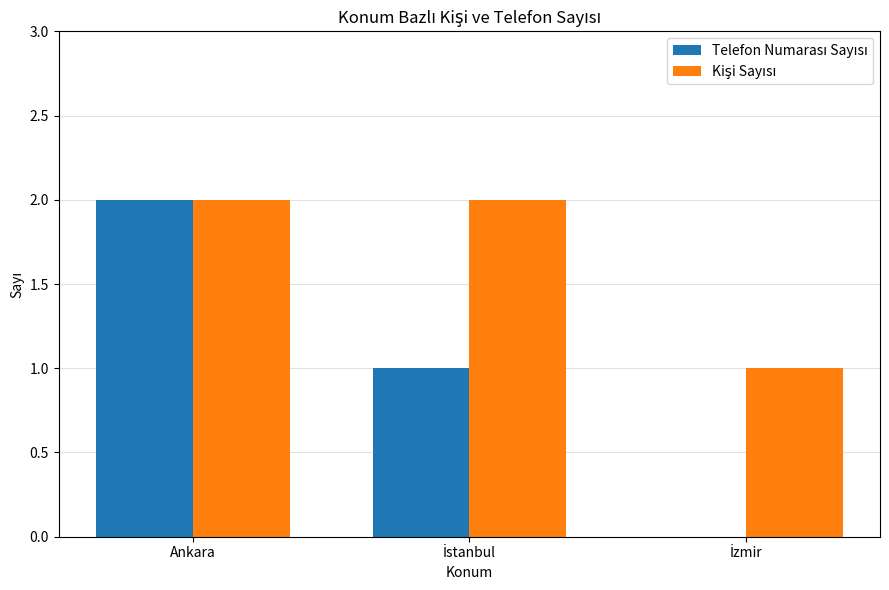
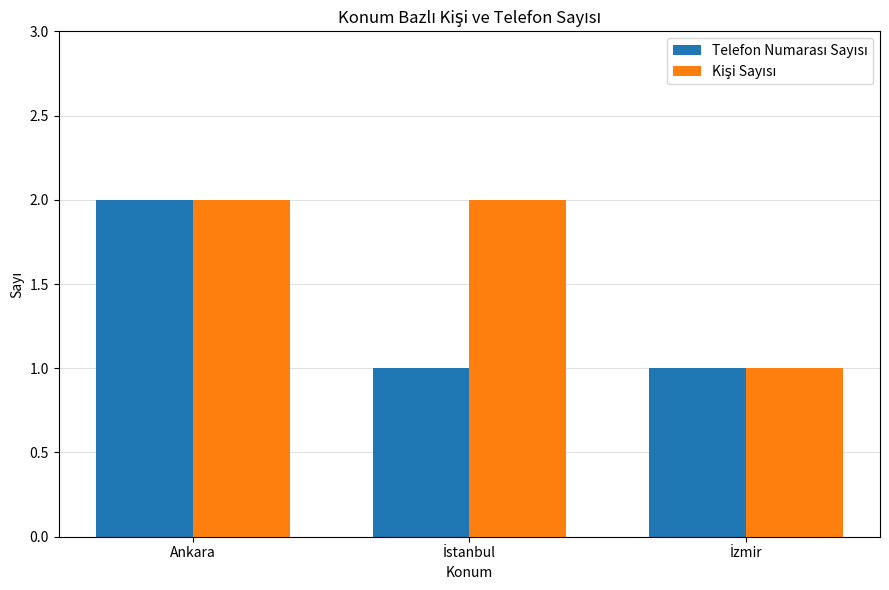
  {
    "Telefon Numarası Sayısı": {
      "Ankara": 2,
      "İstanbul": 1,
-     "İzmir": 0
+     "İzmir": 1
    },
    "Kişi Sayısı": {
      "Ankara": 2,
      "İstanbul": 2,
      "İzmir": 1
    }
  }
